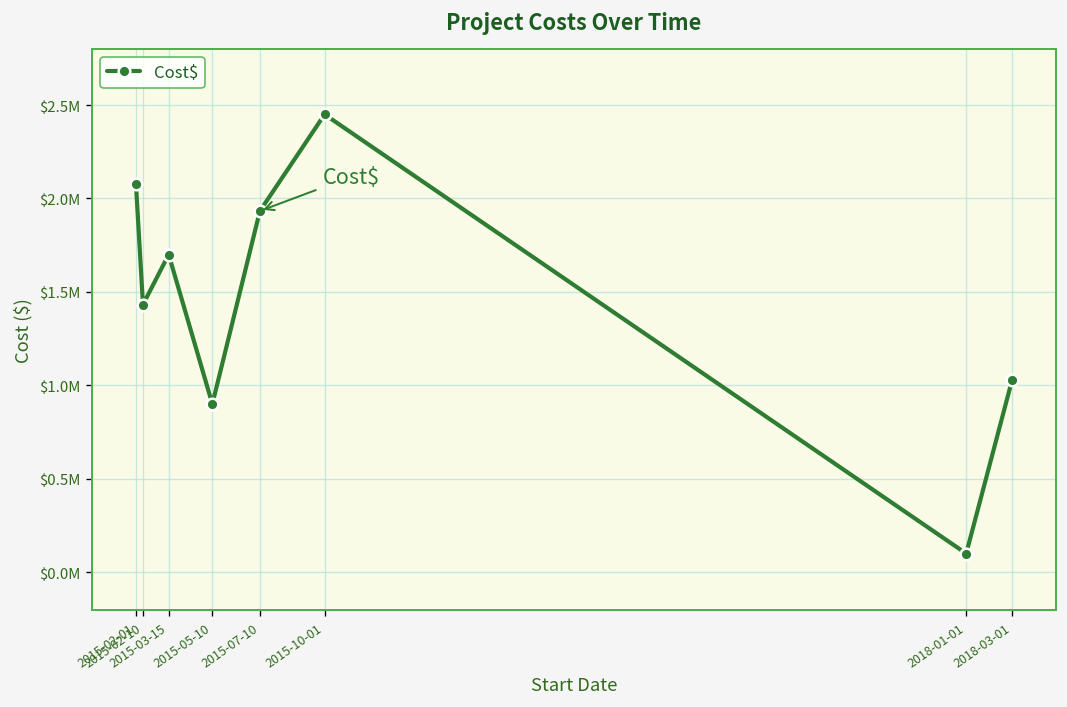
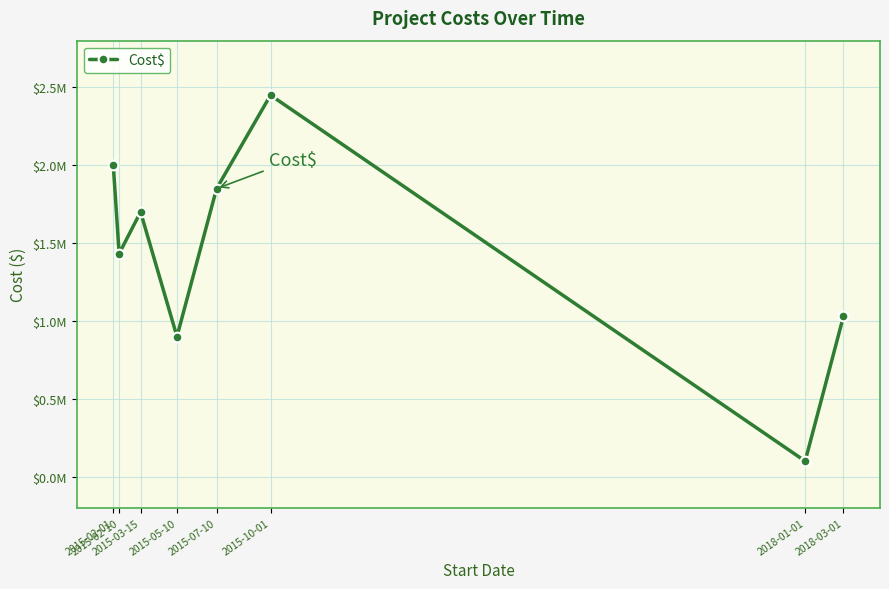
  {
-   "2015-02-01": "$2080000",
+   "2015-02-01": "$2000000",
    "2015-02-10": "$1430000",
    "2015-03-15": "$1700000",
    "2015-05-10": "$900000",
-   "2015-07-10": "$1930000",
+   "2015-07-10": "$1850000",
    "2015-10-01": "$2450000",
    "2018-01-01": "$100000",
    "2018-03-01": "$1030000"
  }
